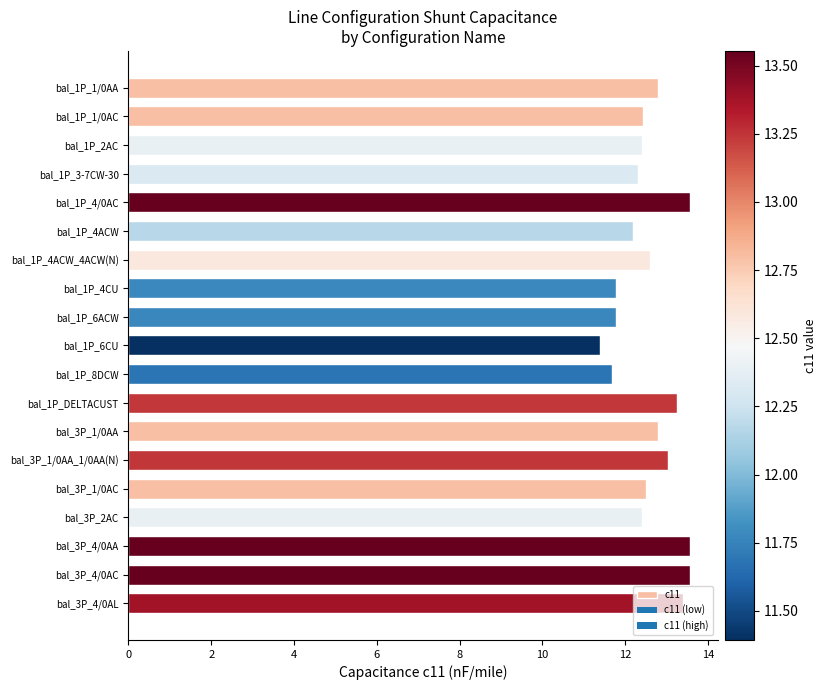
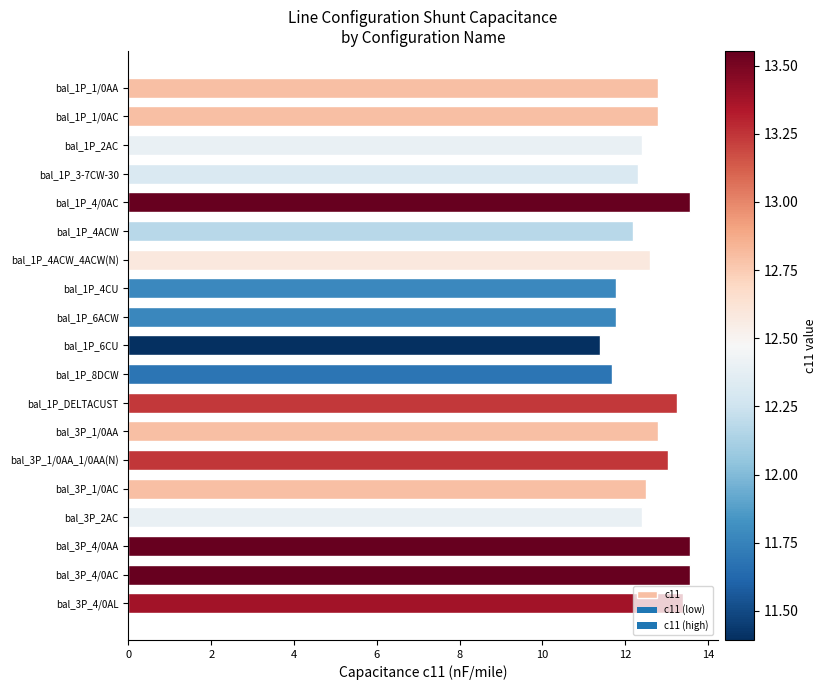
  {
    "bal_1P_1/0AA": 12.8,
-   "bal_1P_1/0AC": 12.4,
+   "bal_1P_1/0AC": 12.8,
    "bal_1P_2AC": 12.4,
    "bal_1P_3-7CW-30": 12.3,
    "bal_1P_4/0AC": 13.6,
    "bal_1P_4ACW": 12.2,
    "bal_1P_4ACW_4ACW(N)": 12.6,
    "bal_1P_4CU": 11.8,
    "bal_1P_6ACW": 11.8,
    "bal_1P_6CU": 11.4,
    "bal_1P_8DCW": 11.7,
    "bal_1P_DELTACUST": 13.2,
    "bal_3P_1/0AA": 12.8,
    "bal_3P_1/0AA_1/0AA(N)": 13.0,
    "bal_3P_1/0AC": 12.5,
    "bal_3P_2AC": 12.4,
    "bal_3P_4/0AA": 13.6,
    "bal_3P_4/0AC": 13.6
  }
